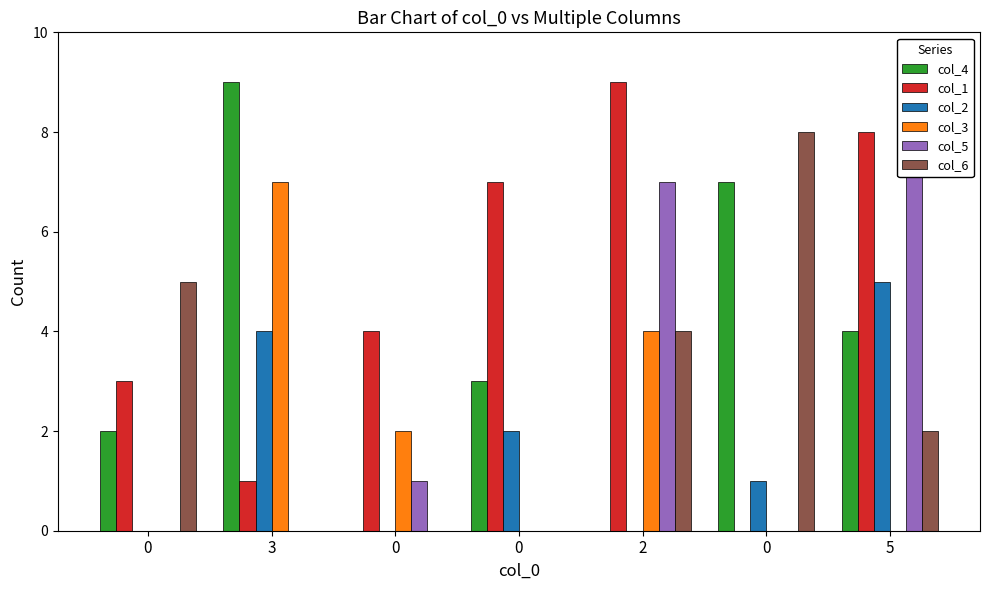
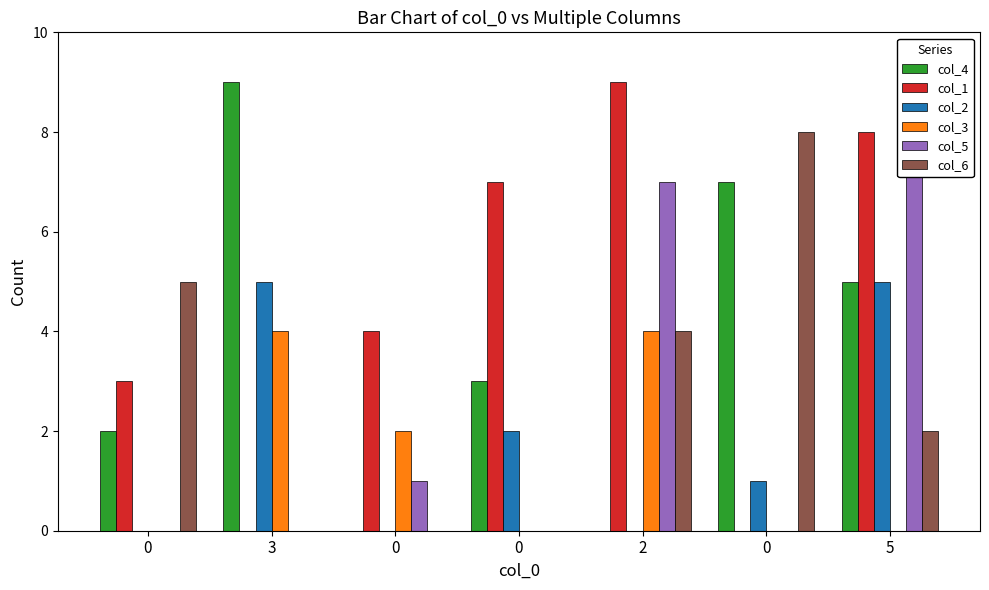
  {
    "col_4": {
      "3": 9,
      "2": 0,
-     "5": 4
+     "5": 5
    },
    "col_1": {
-     "3": 1,
+     "3": 0,
      "2": 9,
      "5": 8
    },
    "col_2": {
-     "3": 4,
+     "3": 5,
      "2": 0,
      "5": 5
    },
    "col_3": {
-     "3": 7,
+     "3": 4,
      "2": 4,
      "5": 0
    },
    "col_5": {
      "3": 0,
      "2": 7
    },
    "col_6": {
      "3": 0,
      "2": 4,
      "5": 2
    }
  }
